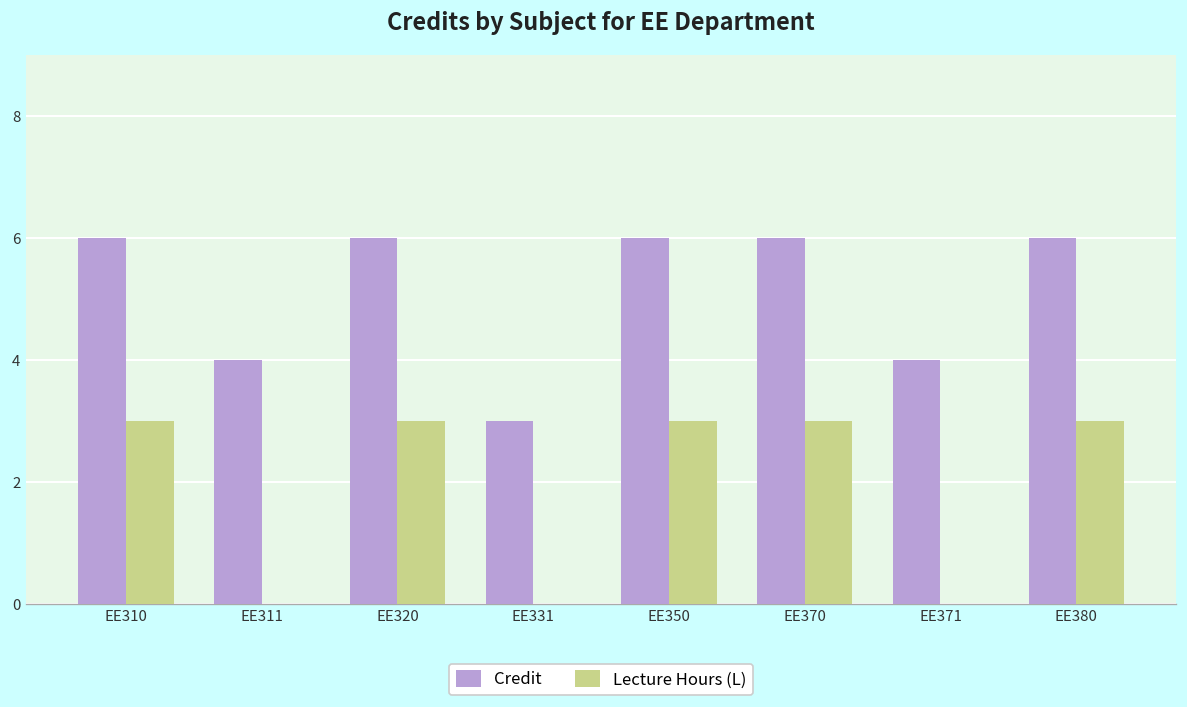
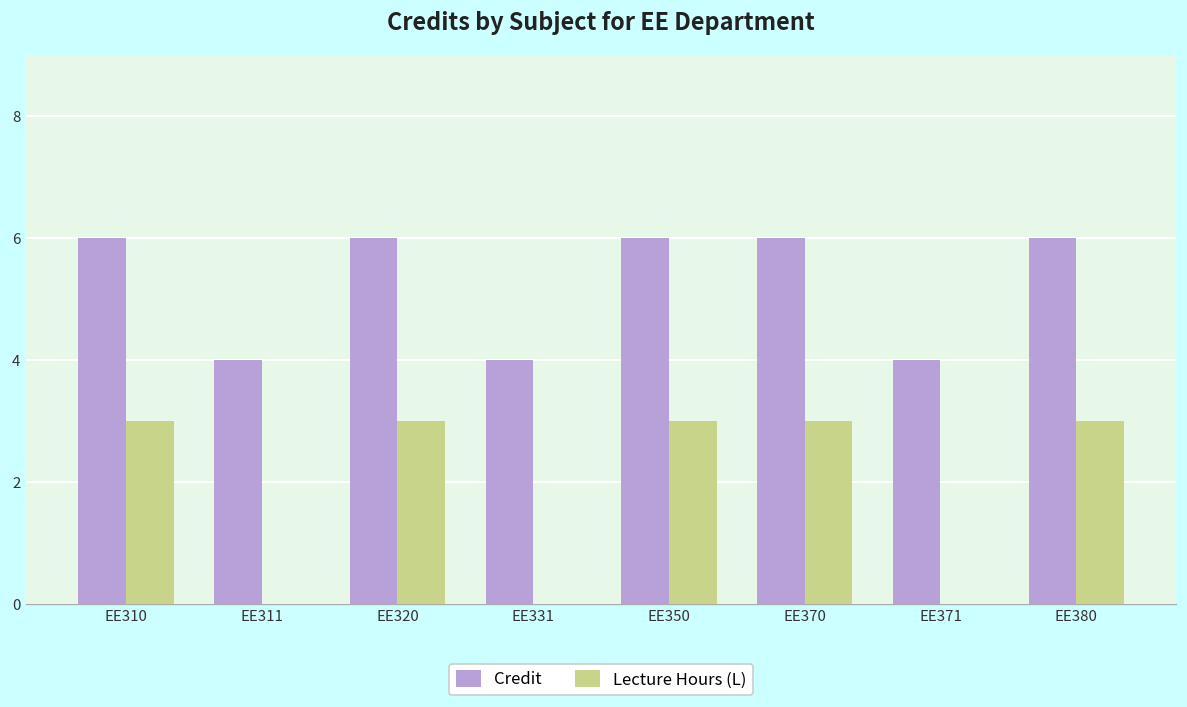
  {
    "Credit": {
      "EE310": 6,
      "EE311": 4,
      "EE320": 6,
-     "EE331": 3,
+     "EE331": 4,
      "EE350": 6,
      "EE370": 6,
      "EE371": 4,
      "EE380": 6
    },
    "Lecture Hours (L)": {
      "EE310": 3,
      "EE311": 0,
      "EE320": 3,
      "EE331": 0,
      "EE350": 3,
      "EE370": 3,
      "EE371": 0,
      "EE380": 3
    }
  }
